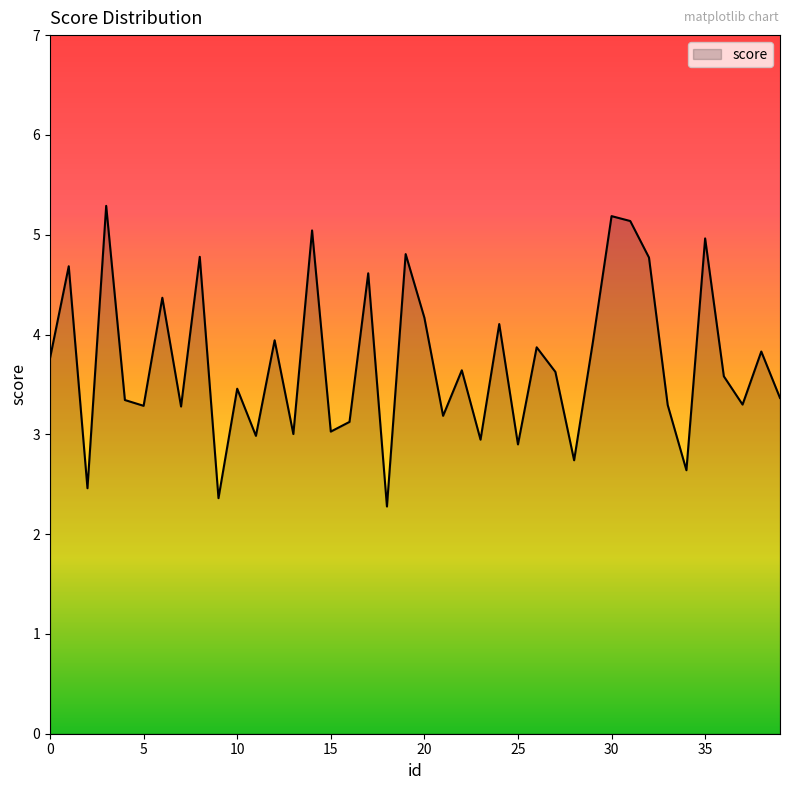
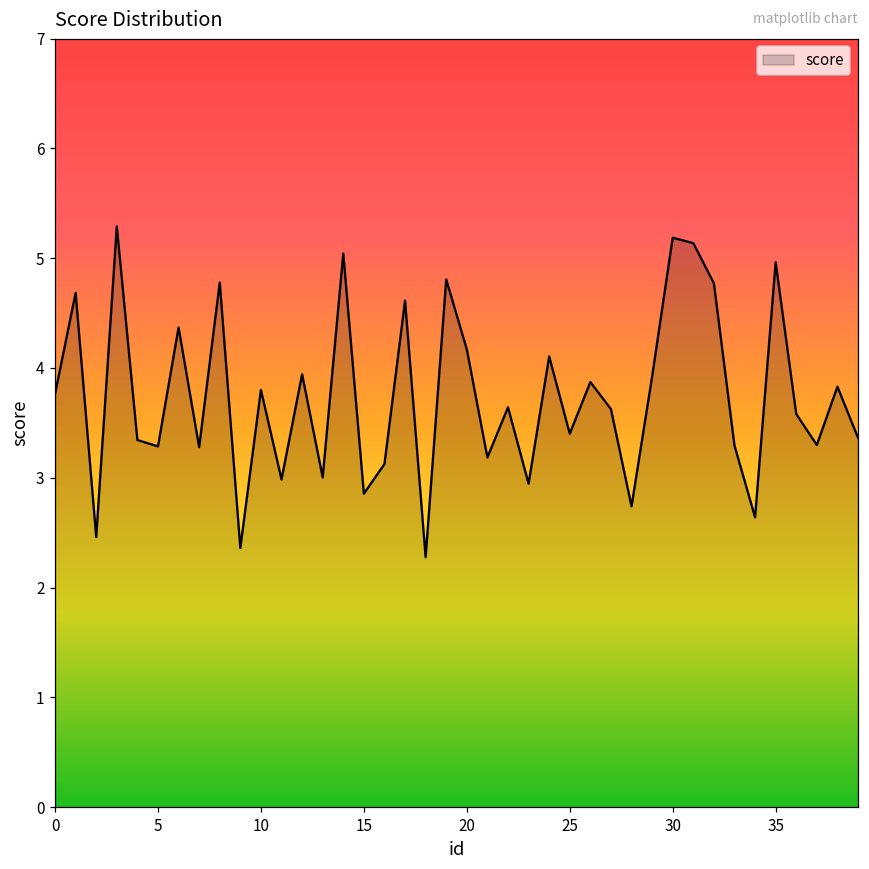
  {
    "0": 3.8,
    "5": 3.3,
-   "10": 3.5,
-   "15": 3.0,
+   "10": 3.8,
+   "15": 2.9,
    "20": 4.2,
-   "25": 2.9,
+   "25": 3.4,
    "30": 5.2,
    "35": 5.0
  }
